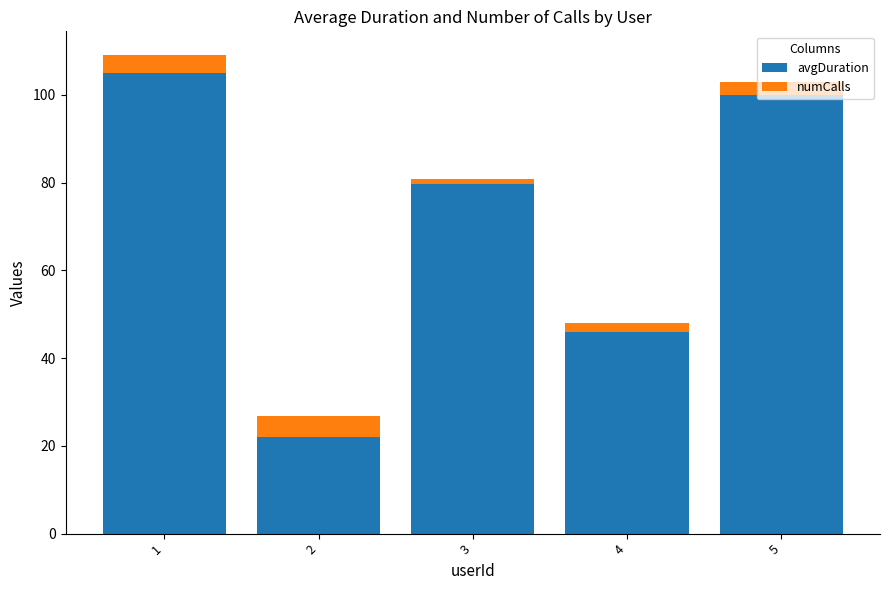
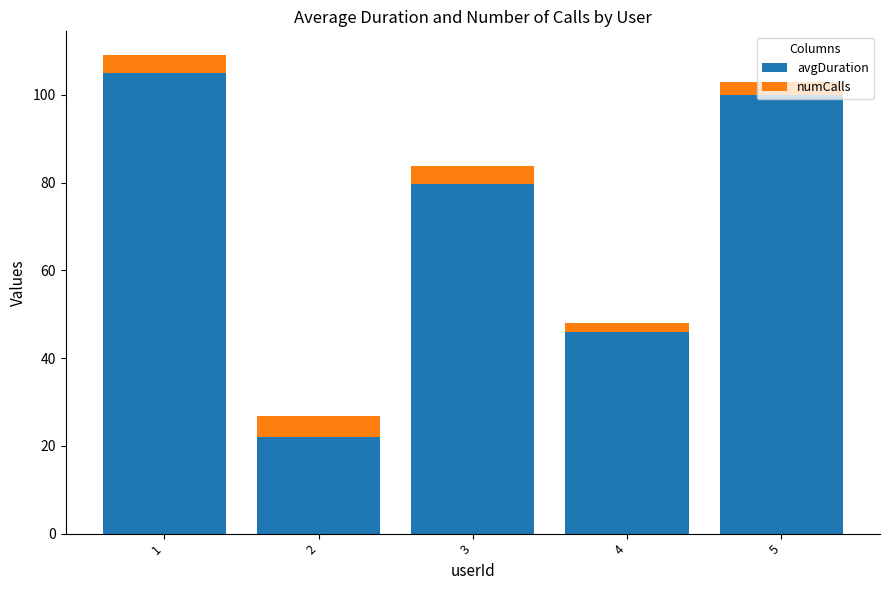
  {
    "avgDuration": {
      "1": 105,
      "2": 22,
      "3": 80,
      "4": 46
    },
    "numCalls": {
      "1": 4,
      "2": 5,
-     "3": 1,
+     "3": 4,
      "4": 2
    }
  }
